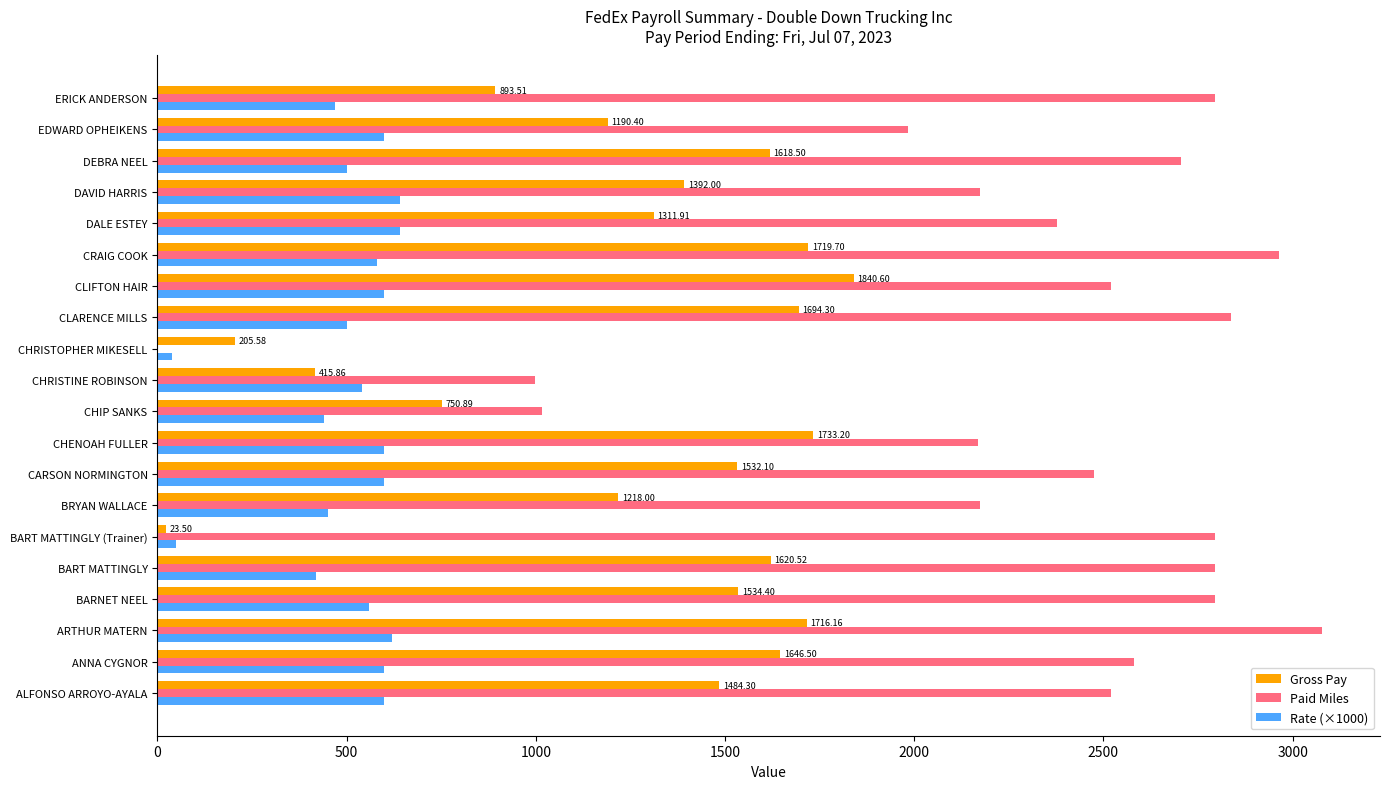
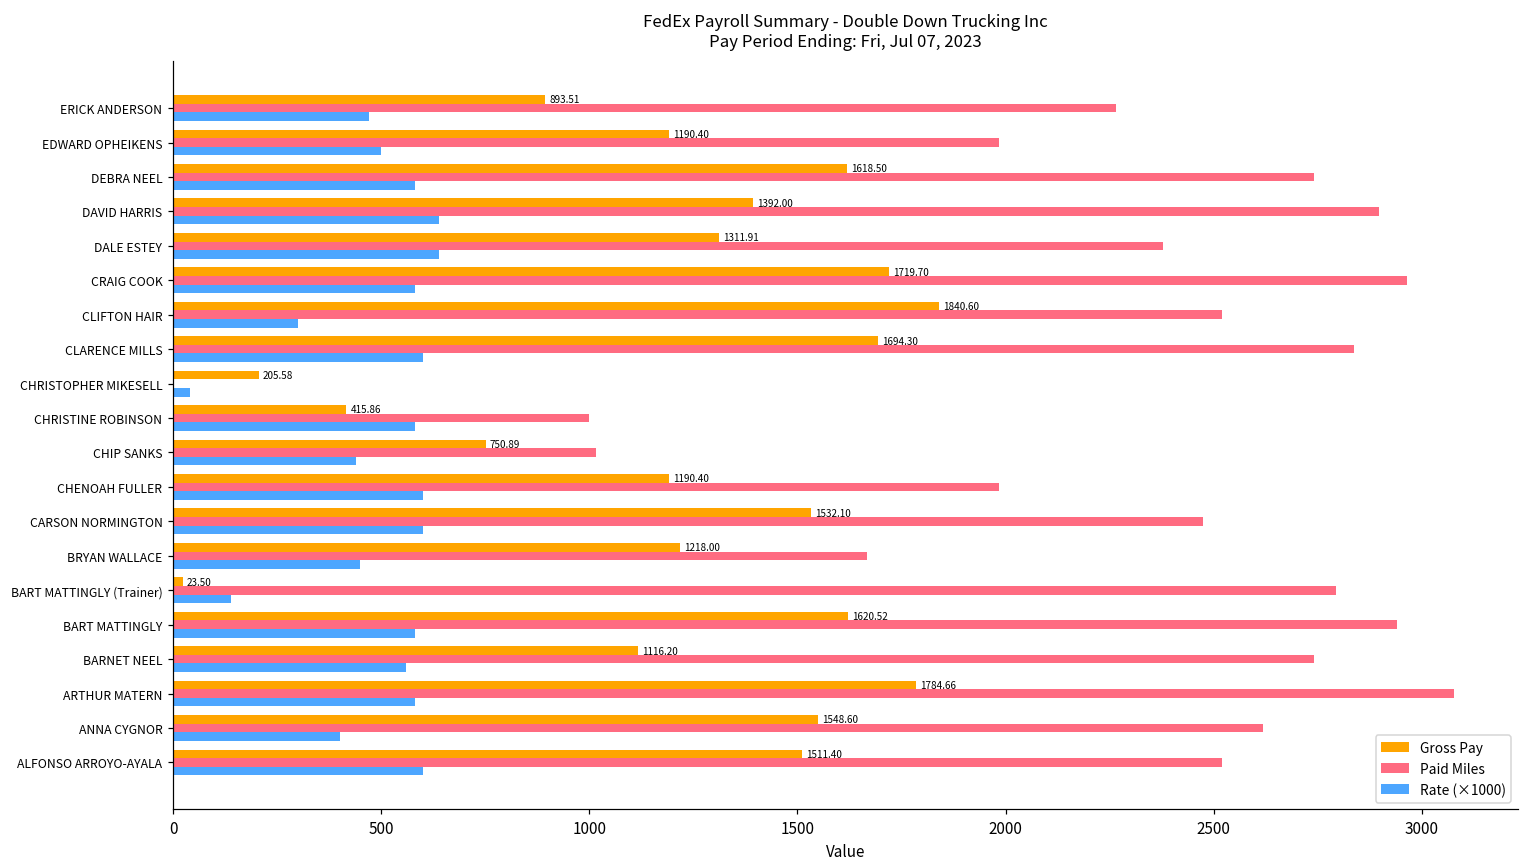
  {
    "Gross Pay": {
      "ERICK ANDERSON": 893.51,
      "EDWARD OPHEIKENS": 1190.40,
      "DEBRA NEEL": 1618.50,
      "DAVID HARRIS": 1392.00,
      "DALE ESTEY": 1311.91,
      "CRAIG COOK": 1719.70,
      "CLIFTON HAIR": 1840.60,
      "CLARENCE MILLS": 1694.30,
      "CHRISTOPHER MIKESELL": 205.58,
      "CHRISTINE ROBINSON": 415.86,
      "CHIP SANKS": 750.89,
-     "CHENOAH FULLER": 1733.20,
+     "CHENOAH FULLER": 1190.40,
      "CARSON NORMINGTON": 1532.10,
      "BRYAN WALLACE": 1218.00,
      "BART MATTINGLY (Trainer)": 23.50,
      "BART MATTINGLY": 1620.52,
-     "BARNET NEEL": 1534.40,
-     "ARTHUR MATERN": 1716.16,
-     "ANNA CYGNOR": 1646.50,
-     "ALFONSO ARROYO-AYALA": 1484.30
+     "BARNET NEEL": 1116.20,
+     "ARTHUR MATERN": 1784.66,
+     "ANNA CYGNOR": 1548.60,
+     "ALFONSO ARROYO-AYALA": 1511.40
    },
    "Paid Miles": {
-     "ERICK ANDERSON": 2790,
+     "ERICK ANDERSON": 2270,
      "EDWARD OPHEIKENS": 1980,
-     "DEBRA NEEL": 2710,
-     "DAVID HARRIS": 2180,
+     "DEBRA NEEL": 2740,
+     "DAVID HARRIS": 2900,
      "DALE ESTEY": 2380,
      "CRAIG COOK": 2970,
      "CLIFTON HAIR": 2520,
      "CLARENCE MILLS": 2840,
      "CHRISTOPHER MIKESELL": 0,
      "CHRISTINE ROBINSON": 1000,
      "CHIP SANKS": 1020,
-     "CHENOAH FULLER": 2170,
+     "CHENOAH FULLER": 1980,
      "CARSON NORMINGTON": 2470,
-     "BRYAN WALLACE": 2180,
+     "BRYAN WALLACE": 1670,
      "BART MATTINGLY (Trainer)": 2790,
-     "BART MATTINGLY": 2790,
-     "BARNET NEEL": 2800,
+     "BART MATTINGLY": 2940,
+     "BARNET NEEL": 2740,
      "ARTHUR MATERN": 3080,
-     "ANNA CYGNOR": 2580,
+     "ANNA CYGNOR": 2620,
      "ALFONSO ARROYO-AYALA": 2520
    },
    "Rate (×1000)": {
      "ERICK ANDERSON": 470,
-     "EDWARD OPHEIKENS": 600,
-     "DEBRA NEEL": 500,
+     "EDWARD OPHEIKENS": 500,
+     "DEBRA NEEL": 580,
      "DAVID HARRIS": 640,
      "DALE ESTEY": 640,
      "CRAIG COOK": 580,
-     "CLIFTON HAIR": 600,
-     "CLARENCE MILLS": 500,
+     "CLIFTON HAIR": 300,
+     "CLARENCE MILLS": 600,
      "CHRISTOPHER MIKESELL": 40,
-     "CHRISTINE ROBINSON": 540,
+     "CHRISTINE ROBINSON": 580,
      "CHIP SANKS": 440,
      "CHENOAH FULLER": 600,
      "CARSON NORMINGTON": 600,
      "BRYAN WALLACE": 450,
-     "BART MATTINGLY (Trainer)": 50,
-     "BART MATTINGLY": 420,
+     "BART MATTINGLY (Trainer)": 140,
+     "BART MATTINGLY": 580,
      "BARNET NEEL": 560,
-     "ARTHUR MATERN": 620,
-     "ANNA CYGNOR": 600,
+     "ARTHUR MATERN": 580,
+     "ANNA CYGNOR": 400,
      "ALFONSO ARROYO-AYALA": 600
    }
  }
